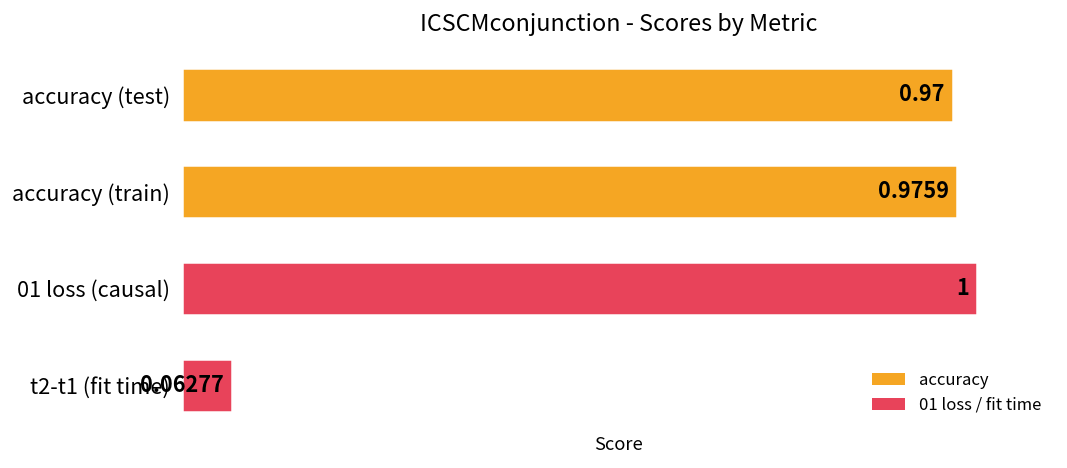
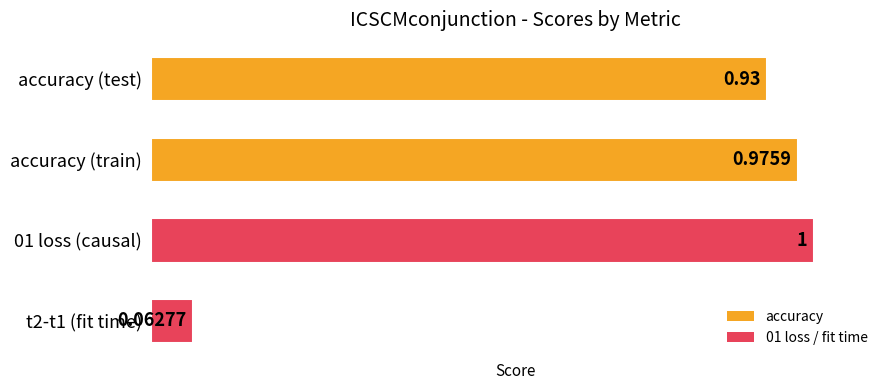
  {
-   "accuracy (test)": 0.97,
+   "accuracy (test)": 0.93,
    "accuracy (train)": 0.9759,
    "01 loss (causal)": 1,
    "t2-t1 (fit time)": 0.06277
  }
